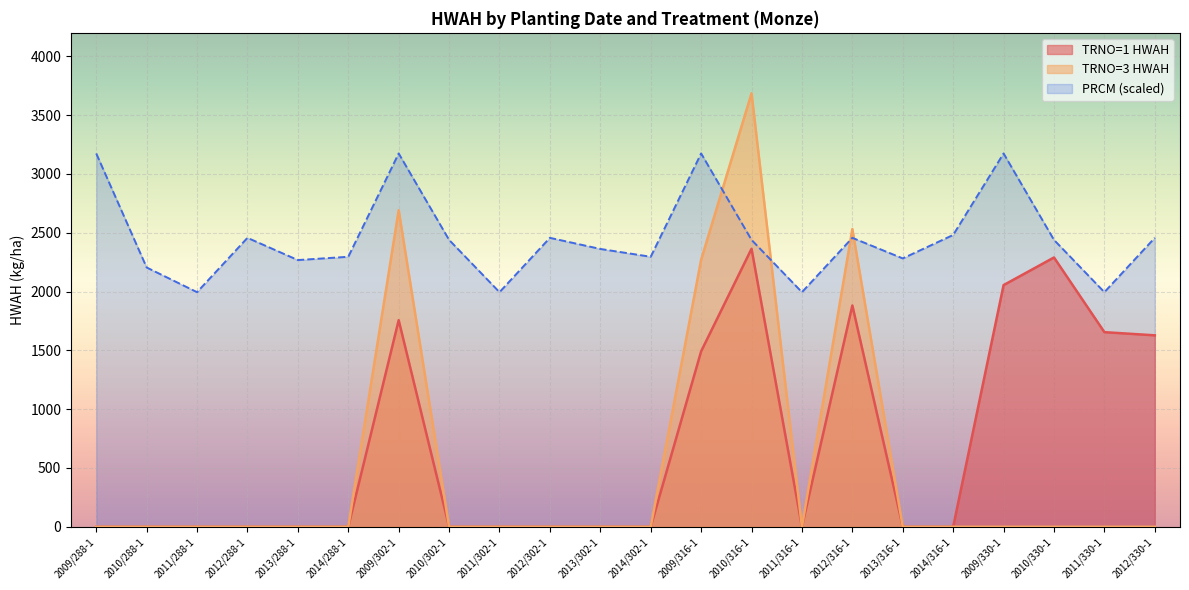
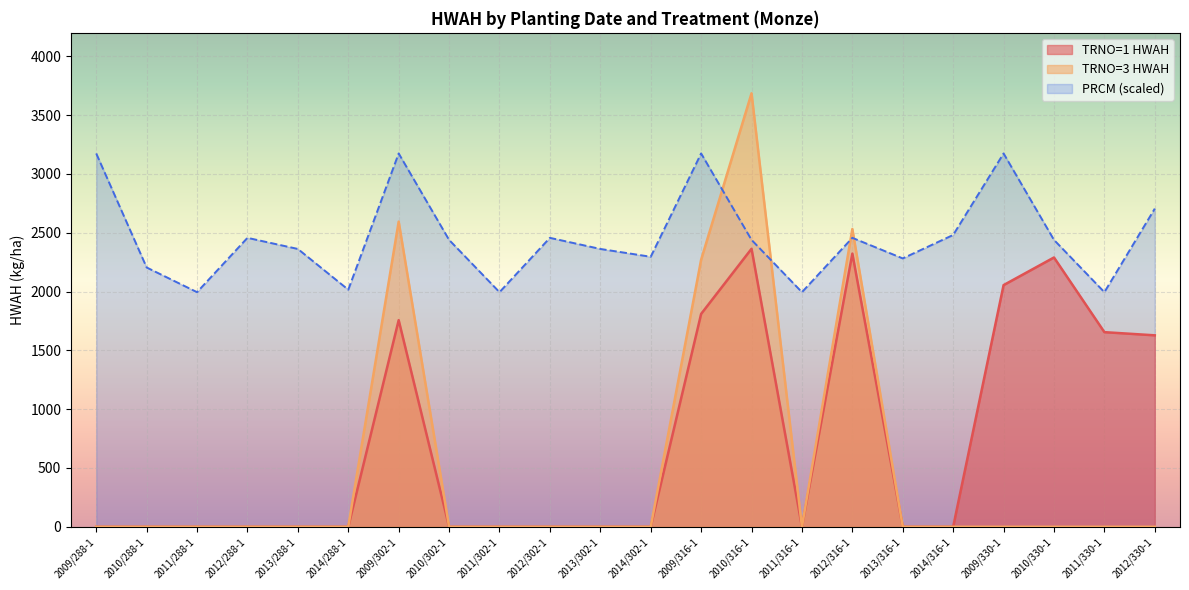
  {
    "TRNO=1 HWAH": {
      "2009/302-1": 1760,
-     "2009/316-1": 1490,
+     "2009/316-1": 1810,
      "2010/316-1": 2360,
-     "2012/316-1": 1880,
+     "2012/316-1": 2320,
      "2009/330-1": 2060,
      "2010/330-1": 2290,
      "2011/330-1": 1660,
      "2012/330-1": 1630
    },
    "TRNO=3 HWAH": {
-     "2009/302-1": 2690,
+     "2009/302-1": 2600,
      "2009/316-1": 2270,
      "2010/316-1": 3690,
      "2012/316-1": 2530,
      "2009/330-1": 0,
      "2010/330-1": 0,
      "2011/330-1": 0,
      "2012/330-1": 0
    },
    "PRCM (scaled)": {
      "2009/288-1": 3170,
      "2010/288-1": 2210,
      "2011/288-1": 2000,
      "2012/288-1": 2460,
-     "2013/288-1": 2270,
-     "2014/288-1": 2300,
+     "2013/288-1": 2360,
+     "2014/288-1": 2020,
      "2009/302-1": 3170,
      "2010/302-1": 2440,
      "2011/302-1": 2000,
      "2012/302-1": 2460,
      "2013/302-1": 2360,
      "2014/302-1": 2300,
      "2009/316-1": 3170,
      "2010/316-1": 2440,
      "2011/316-1": 2000,
      "2012/316-1": 2460,
      "2013/316-1": 2280,
      "2014/316-1": 2480,
      "2009/330-1": 3170,
      "2010/330-1": 2440,
      "2011/330-1": 2000,
-     "2012/330-1": 2460
+     "2012/330-1": 2710
    }
  }
